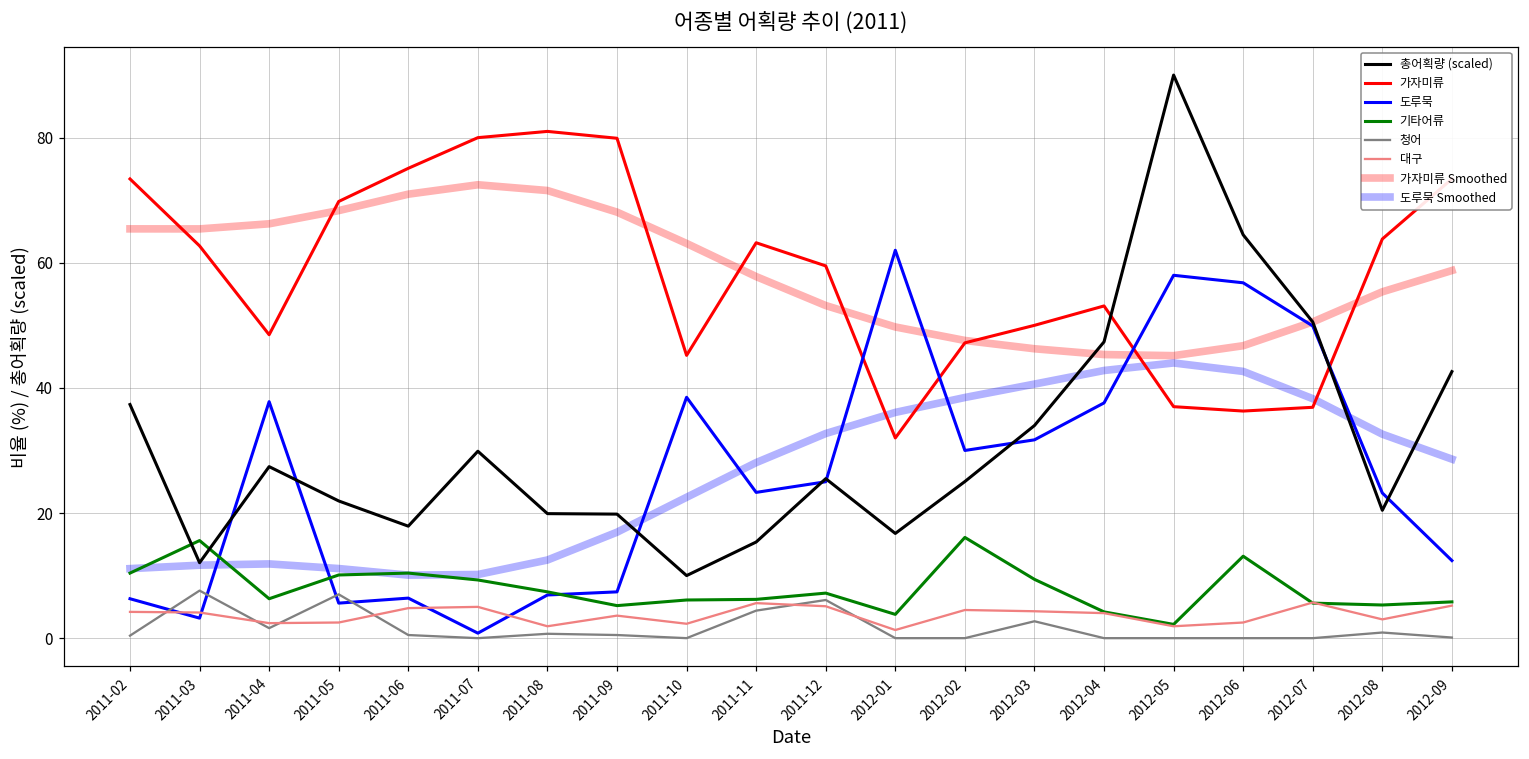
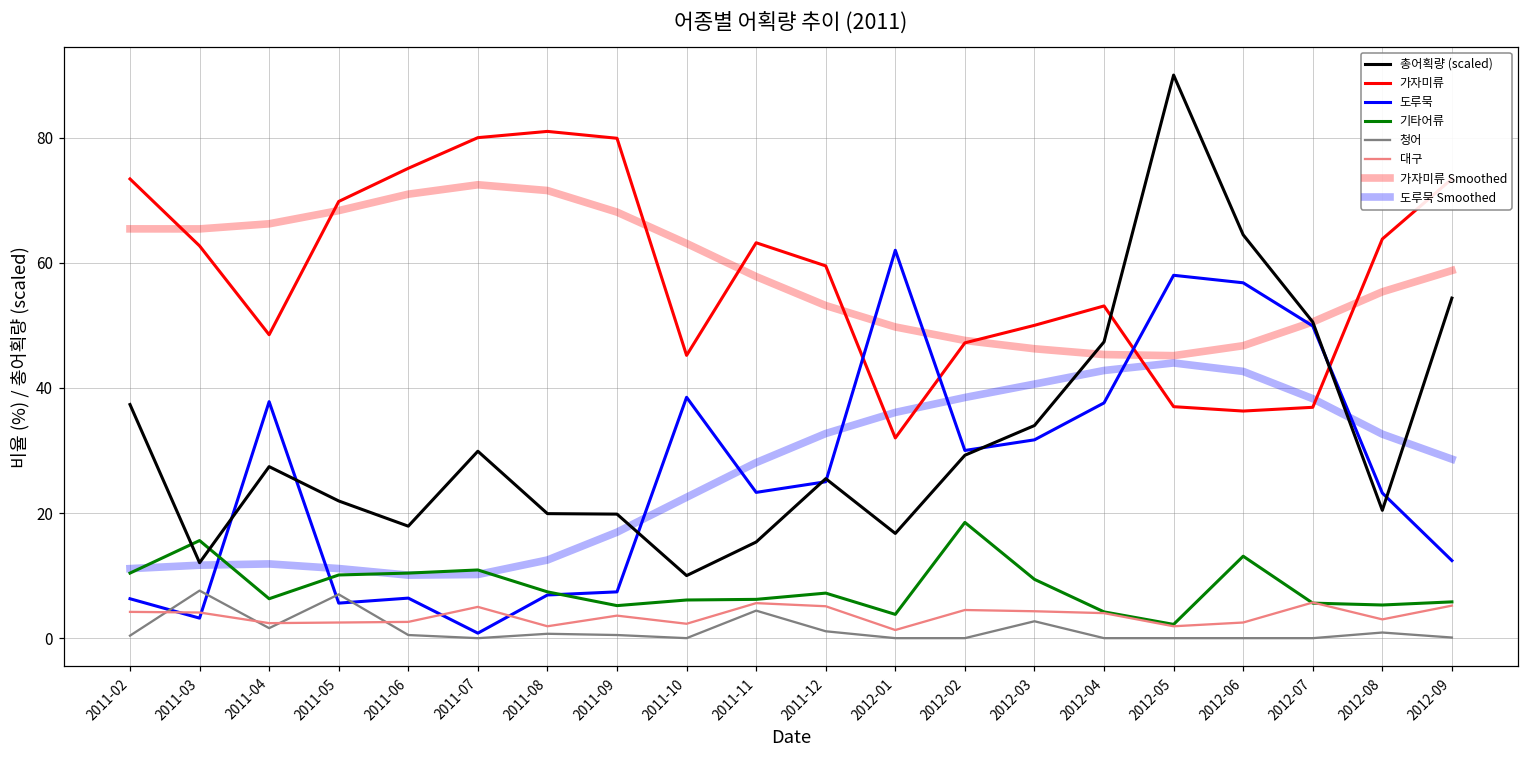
  {
    "총어획량 (scaled)": {
      "2011-02": 37,
      "2011-04": 27,
      "2011-05": 22,
      "2011-06": 18,
      "2011-07": 30,
      "2011-08": 20,
      "2011-09": 20,
      "2011-10": 10,
      "2011-11": 15,
      "2011-12": 25,
      "2012-01": 17,
-     "2012-02": 25,
+     "2012-02": 29,
      "2012-03": 34,
      "2012-04": 47,
      "2012-05": 90,
      "2012-06": 64,
      "2012-08": 20,
-     "2012-09": 43
+     "2012-09": 54
    },
    "기타어류": {
      "2011-02": 10,
      "2011-03": 16,
      "2011-04": 6,
      "2011-05": 10,
-     "2011-07": 9,
+     "2011-07": 11,
      "2011-08": 7,
      "2011-09": 5,
      "2011-10": 6,
      "2011-11": 6,
      "2011-12": 7,
      "2012-01": 4,
-     "2012-02": 16,
+     "2012-02": 19,
      "2012-03": 9,
      "2012-06": 13,
      "2012-08": 5,
      "2012-09": 6
    },
    "청어": {
      "2011-02": 0,
      "2011-03": 8,
      "2011-04": 2,
      "2011-05": 7,
      "2011-06": 1,
      "2011-07": 0,
      "2011-08": 1,
      "2011-09": 1,
      "2011-10": 0,
      "2011-11": 4,
-     "2011-12": 6,
+     "2011-12": 1,
      "2012-01": 0,
      "2012-02": 0,
      "2012-03": 3,
      "2012-04": 0,
      "2012-05": 0,
      "2012-06": 0,
      "2012-07": 0,
      "2012-08": 1,
      "2012-09": 0
    },
    "대구": {
      "2011-02": 4,
      "2011-03": 4,
      "2011-04": 2,
      "2011-05": 3,
-     "2011-06": 5,
+     "2011-06": 3,
      "2011-07": 5,
      "2011-08": 2,
      "2011-09": 4,
      "2011-10": 2,
      "2011-11": 6,
      "2011-12": 5,
      "2012-01": 1,
      "2012-02": 5,
      "2012-03": 4,
      "2012-06": 3,
      "2012-08": 3,
      "2012-09": 5
    }
  }
